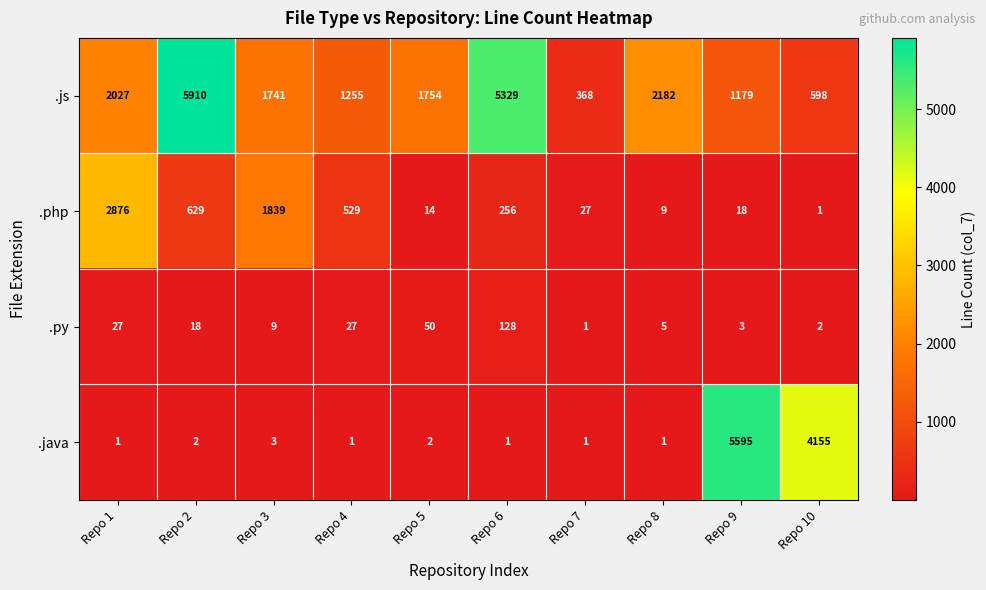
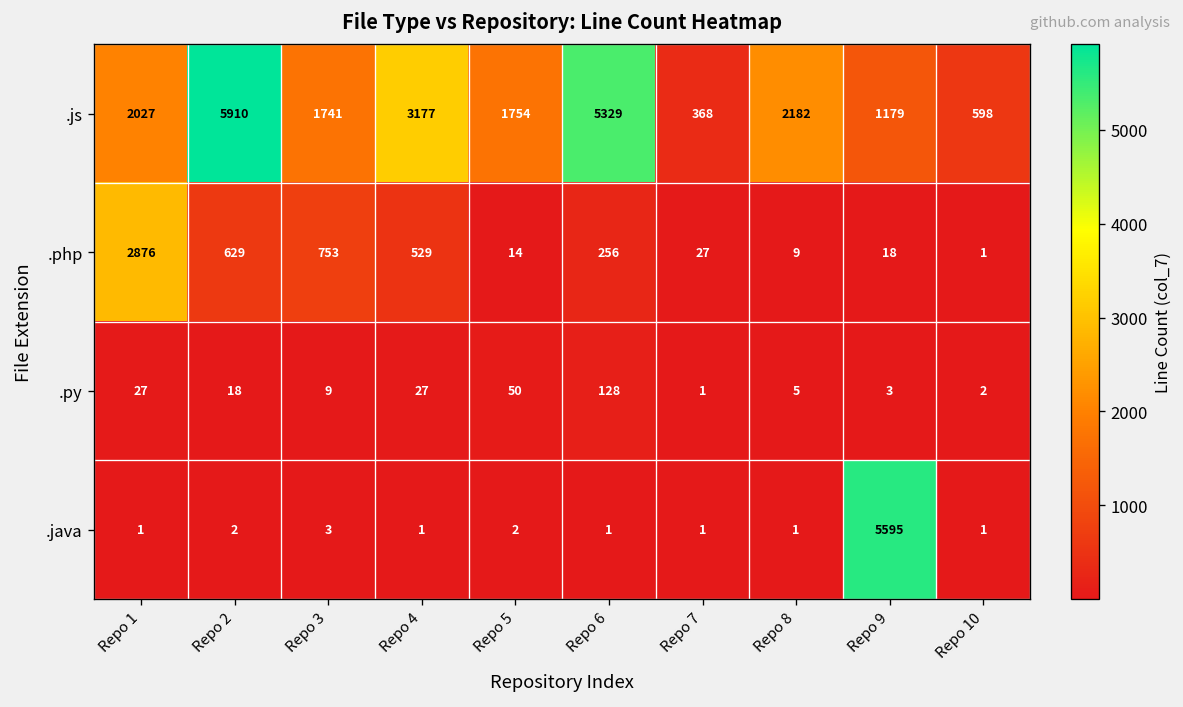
  {
    ".js": {
      "Repo 1": 2027,
      "Repo 2": 5910,
      "Repo 3": 1741,
-     "Repo 4": 1255,
+     "Repo 4": 3177,
      "Repo 5": 1754,
      "Repo 6": 5329,
      "Repo 7": 368,
      "Repo 8": 2182,
      "Repo 9": 1179,
      "Repo 10": 598
    },
    ".php": {
      "Repo 1": 2876,
      "Repo 2": 629,
-     "Repo 3": 1839,
+     "Repo 3": 753,
      "Repo 4": 529,
      "Repo 5": 14,
      "Repo 6": 256,
      "Repo 7": 27,
      "Repo 8": 9,
      "Repo 9": 18,
      "Repo 10": 1
    },
    ".py": {
      "Repo 1": 27,
      "Repo 2": 18,
      "Repo 3": 9,
      "Repo 4": 27,
      "Repo 5": 50,
      "Repo 6": 128,
      "Repo 7": 1,
      "Repo 8": 5,
      "Repo 9": 3,
      "Repo 10": 2
    },
    ".java": {
      "Repo 1": 1,
      "Repo 2": 2,
      "Repo 3": 3,
      "Repo 4": 1,
      "Repo 5": 2,
      "Repo 6": 1,
      "Repo 7": 1,
      "Repo 8": 1,
      "Repo 9": 5595,
-     "Repo 10": 4155
+     "Repo 10": 1
    }
  }
